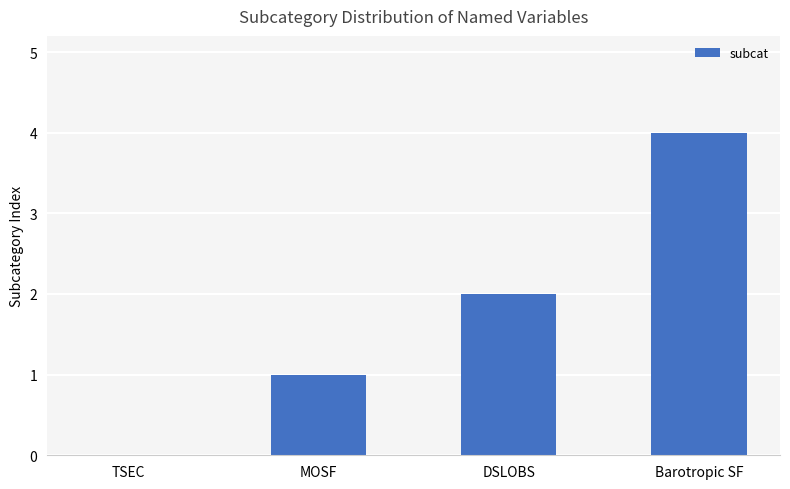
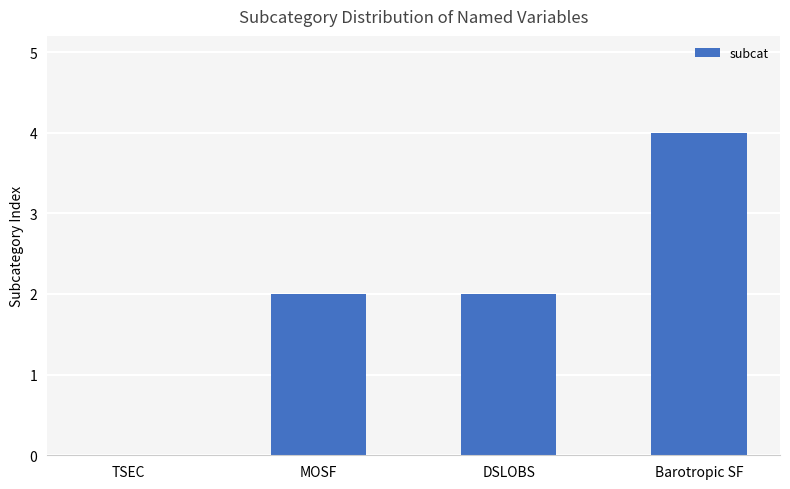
  {
    "TSEC": 0,
-   "MOSF": 1,
+   "MOSF": 2,
    "DSLOBS": 2,
    "Barotropic SF": 4
  }
